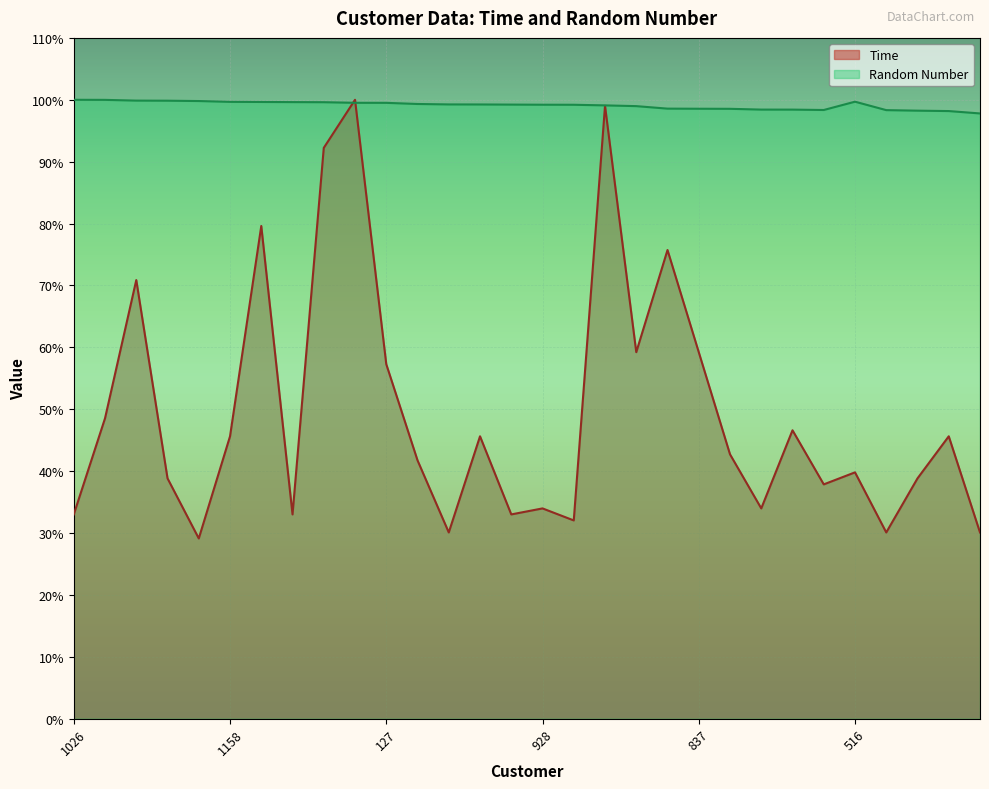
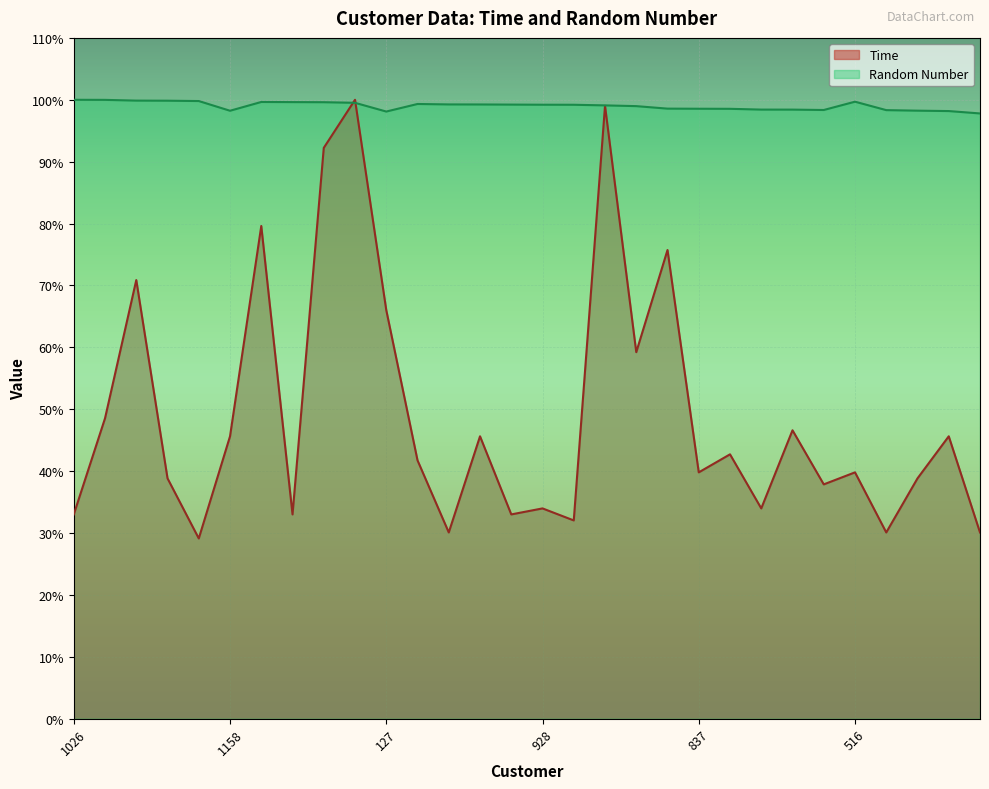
  {
    "Time": {
      "1026": "33%",
      "1158": "46%",
-     "127": "57%",
+     "127": "66%",
      "928": "34%",
-     "837": "59%",
+     "837": "40%",
      "516": "40%"
    },
    "Random Number": {
      "1026": "100%",
-     "1158": "100%",
-     "127": "100%",
+     "1158": "98%",
+     "127": "98%",
      "928": "99%",
      "837": "99%",
      "516": "100%"
    }
  }
